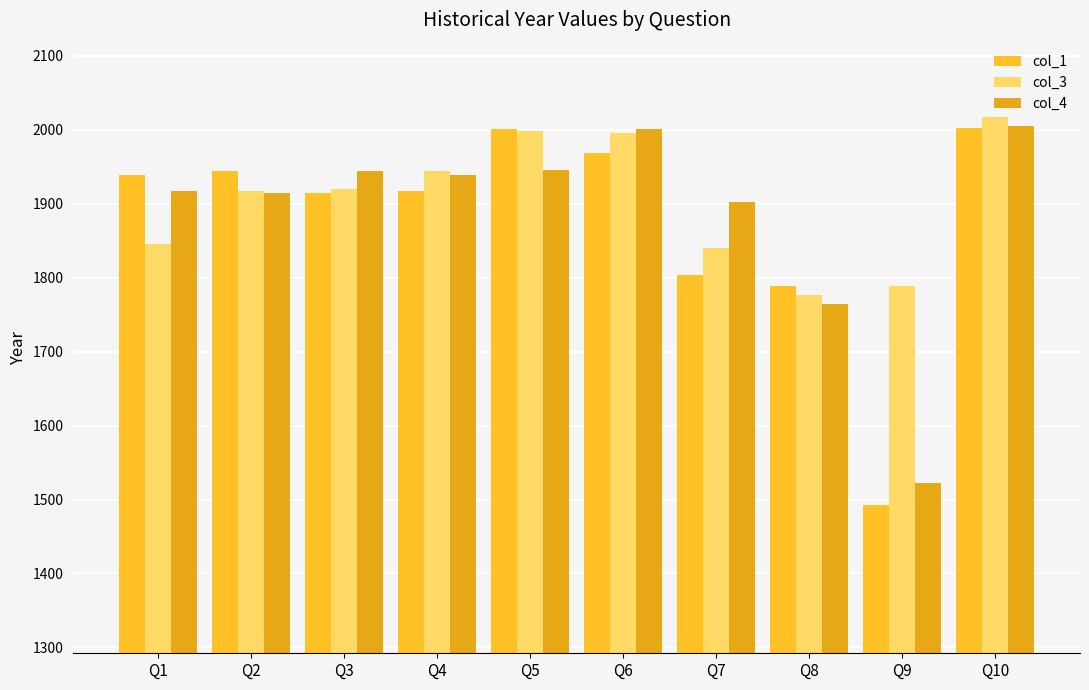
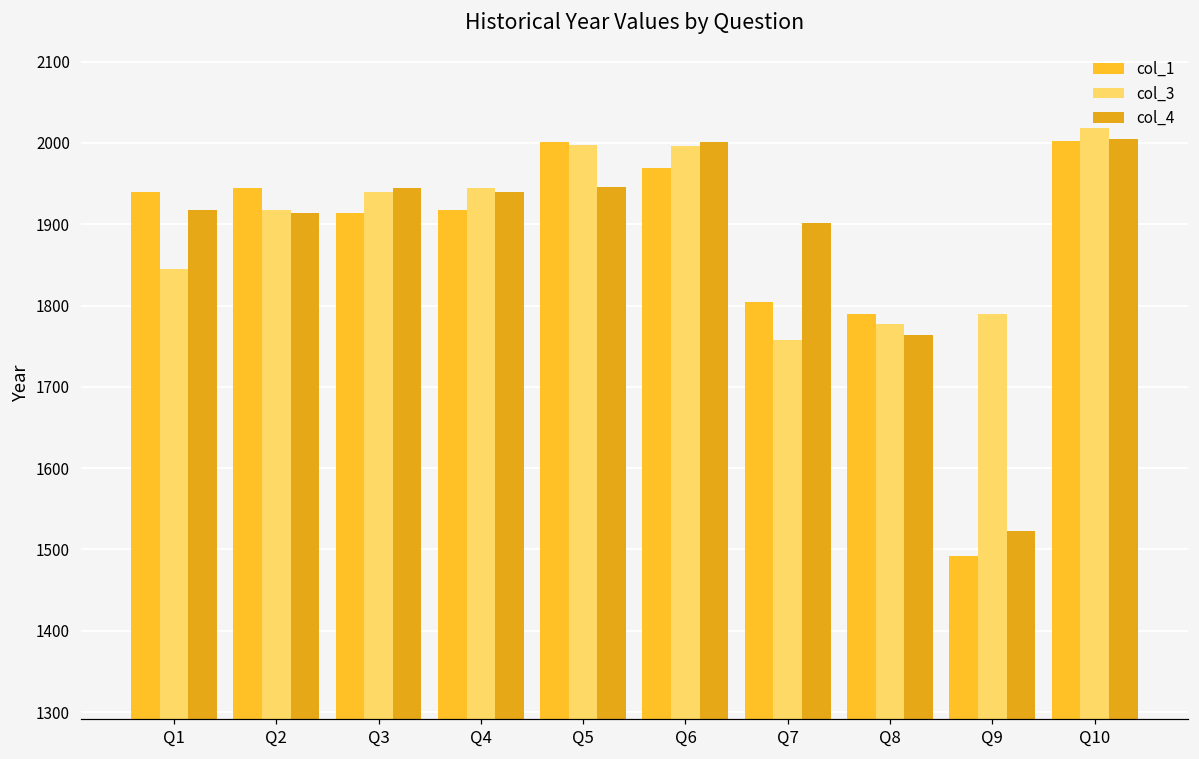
  {
    "col_3": {
      "Q1": 1850,
      "Q2": 1920,
-     "Q3": 1920,
+     "Q3": 1940,
      "Q4": 1950,
      "Q5": 2000,
      "Q6": 2000,
-     "Q7": 1840,
+     "Q7": 1760,
      "Q8": 1780,
      "Q9": 1790,
      "Q10": 2020
    }
  }
